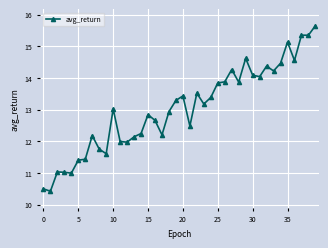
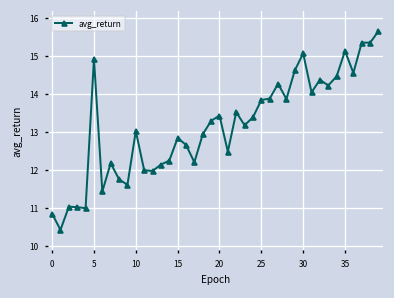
  {
-   "0": 10.5,
-   "5": 11.4,
+   "0": 10.8,
+   "5": 14.9,
    "10": 13.0,
    "15": 12.8,
    "20": 13.4,
    "25": 13.8,
-   "30": 14.1,
+   "30": 15.1,
    "35": 15.1
  }
